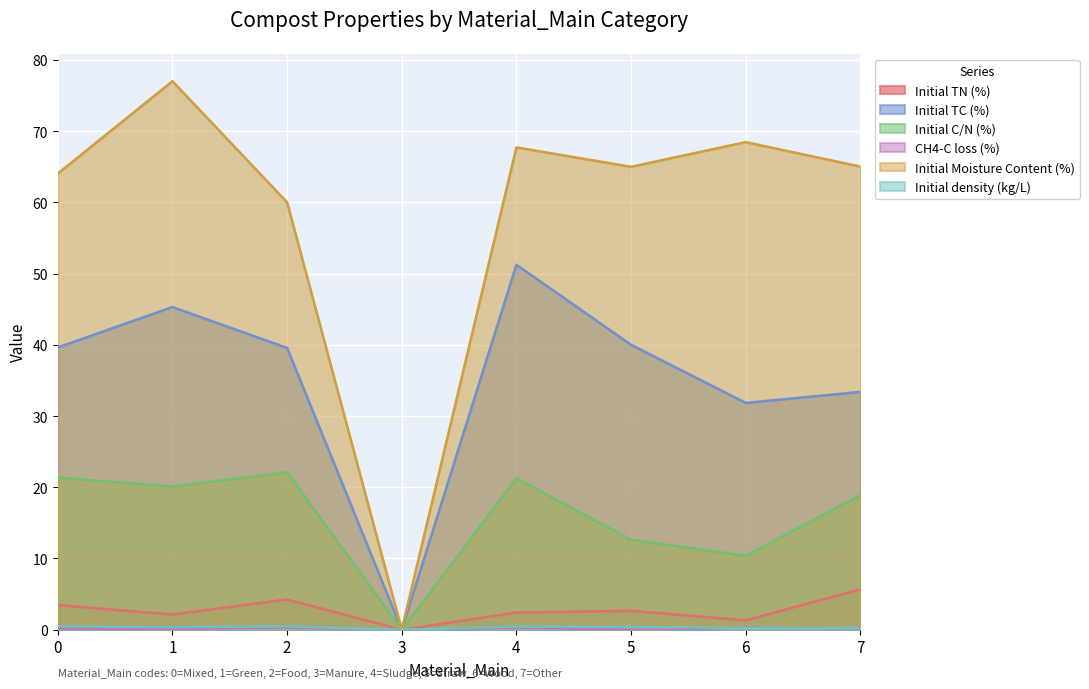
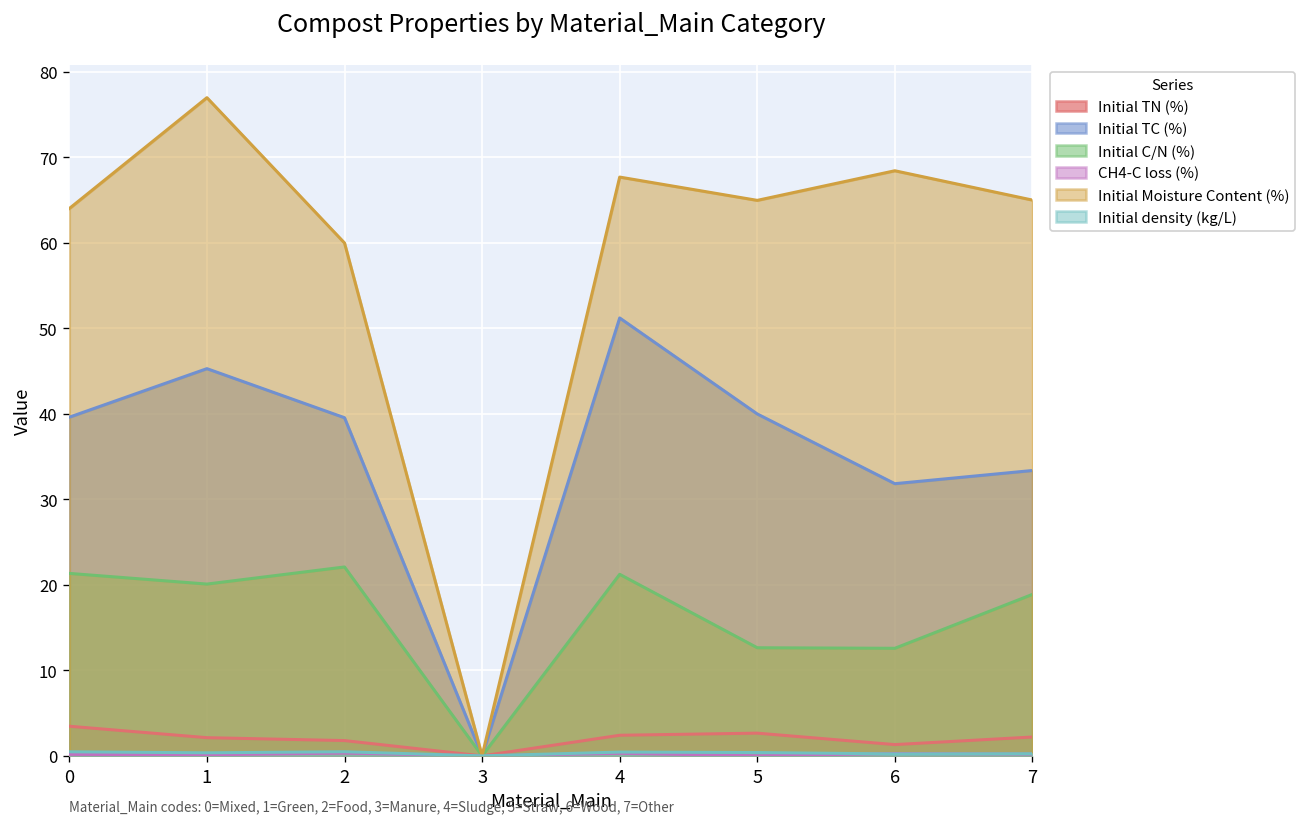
  {
    "Initial TN (%)": {
      "0": 3,
      "1": 2,
-     "2": 4,
+     "2": 2,
      "4": 2,
      "5": 3,
      "6": 1,
-     "7": 6
+     "7": 2
    },
    "Initial C/N (%)": {
      "0": 21,
      "1": 20,
      "2": 22,
      "4": 21,
      "5": 13,
-     "6": 10,
+     "6": 13,
      "7": 19
    },
    "CH4-C loss (%)": {
      "5": 0
    },
    "Initial Moisture Content (%)": {
      "0": 64,
      "1": 77,
      "2": 60,
      "4": 68,
      "5": 65,
      "6": 68,
      "7": 65
    }
  }
